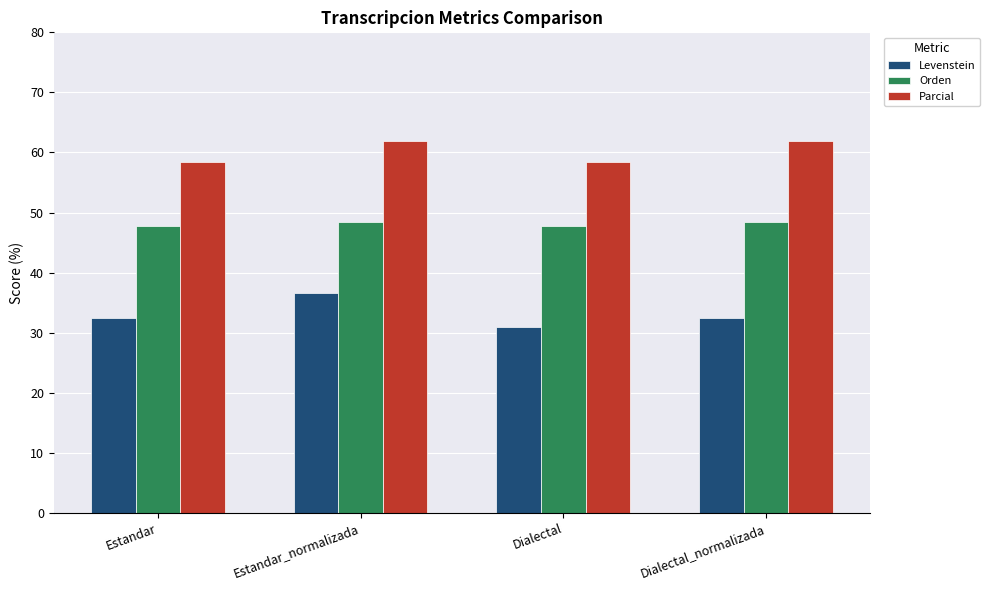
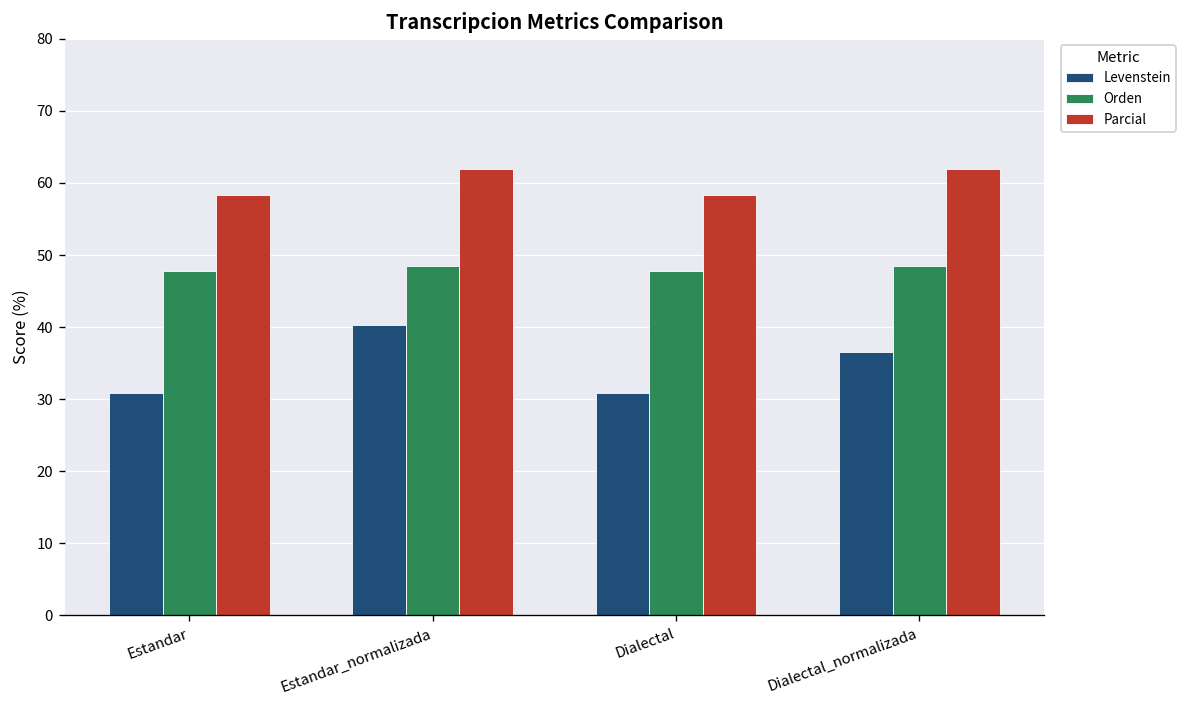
  {
    "Levenstein": {
-     "Estandar": 32,
-     "Estandar_normalizada": 37,
+     "Estandar": 31,
+     "Estandar_normalizada": 40,
      "Dialectal": 31,
-     "Dialectal_normalizada": 32
+     "Dialectal_normalizada": 37
    },
    "Orden": {
      "Estandar": 48,
      "Estandar_normalizada": 48,
      "Dialectal": 48,
      "Dialectal_normalizada": 48
    },
    "Parcial": {
      "Estandar": 58,
      "Estandar_normalizada": 62,
      "Dialectal": 58,
      "Dialectal_normalizada": 62
    }
  }
